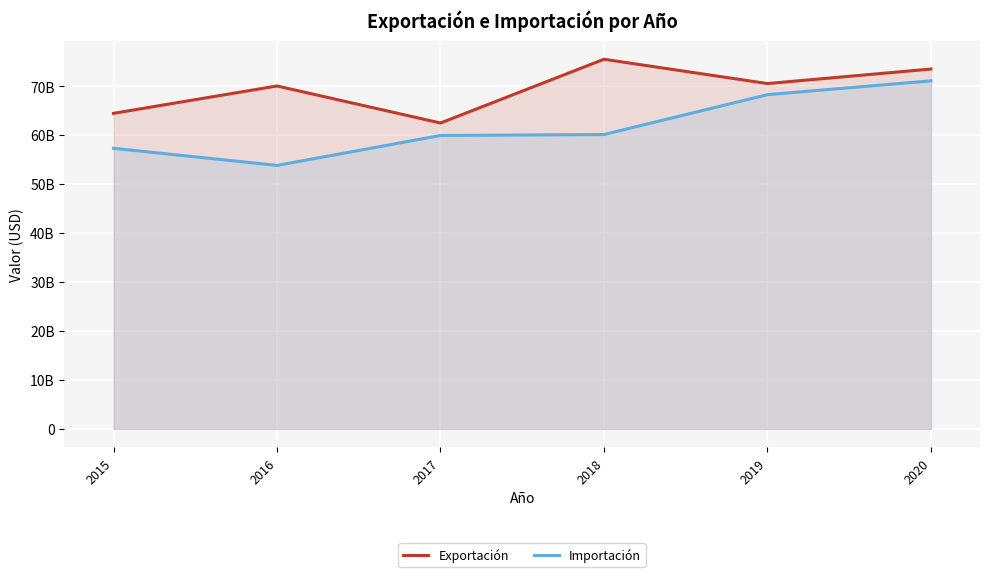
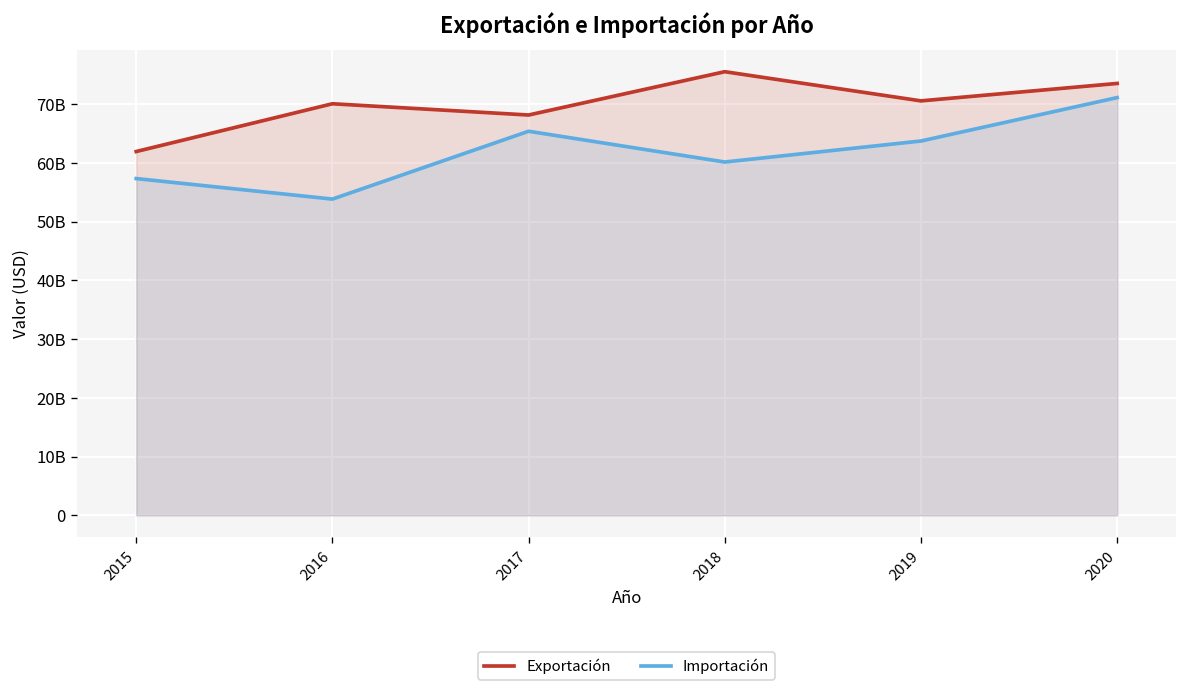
  {
    "Exportación": {
-     "2015": 64000000000,
+     "2015": 62000000000,
      "2016": 70000000000,
-     "2017": 62000000000,
+     "2017": 68000000000,
      "2018": 76000000000,
      "2019": 71000000000,
      "2020": 74000000000
    },
    "Importación": {
      "2015": 57000000000,
      "2016": 54000000000,
-     "2017": 60000000000,
+     "2017": 65000000000,
      "2018": 60000000000,
-     "2019": 68000000000,
+     "2019": 64000000000,
      "2020": 71000000000
    }
  }
